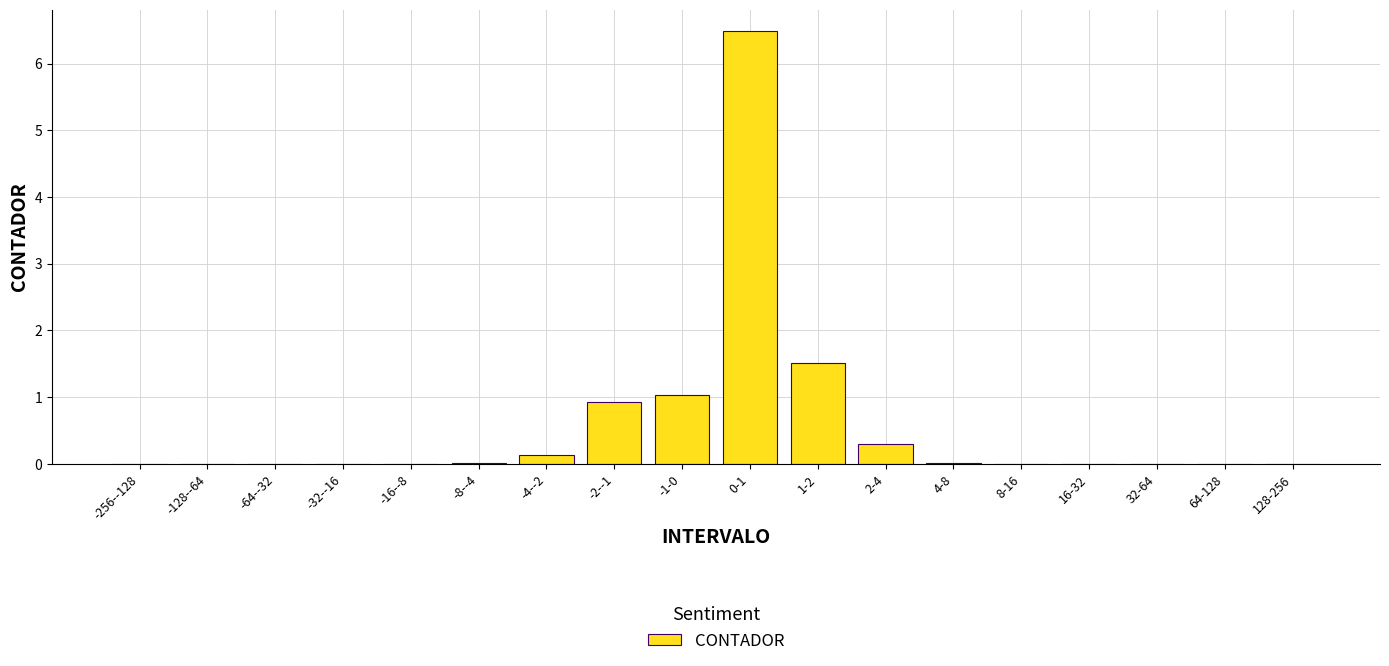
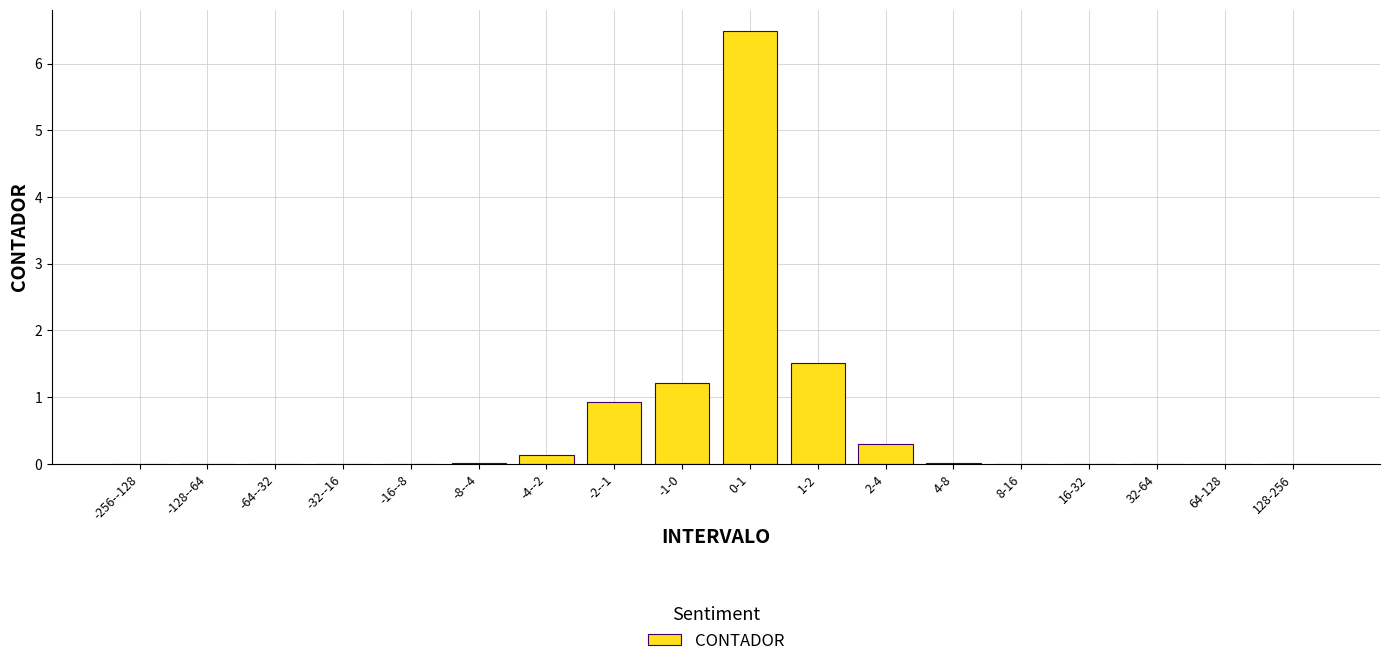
  {
    "-256--128": 0.0,
    "-128--64": 0.0,
    "-64--32": 0.0,
    "-32--16": 0.0,
    "-16--8": 0.0,
    "-4--2": 0.1,
    "-2--1": 0.9,
-   "-1-0": 1.0,
+   "-1-0": 1.2,
    "0-1": 6.5,
    "1-2": 1.5,
    "2-4": 0.3,
    "8-16": 0.0,
    "16-32": 0.0,
    "32-64": 0.0,
    "64-128": 0.0,
    "128-256": 0.0
  }
